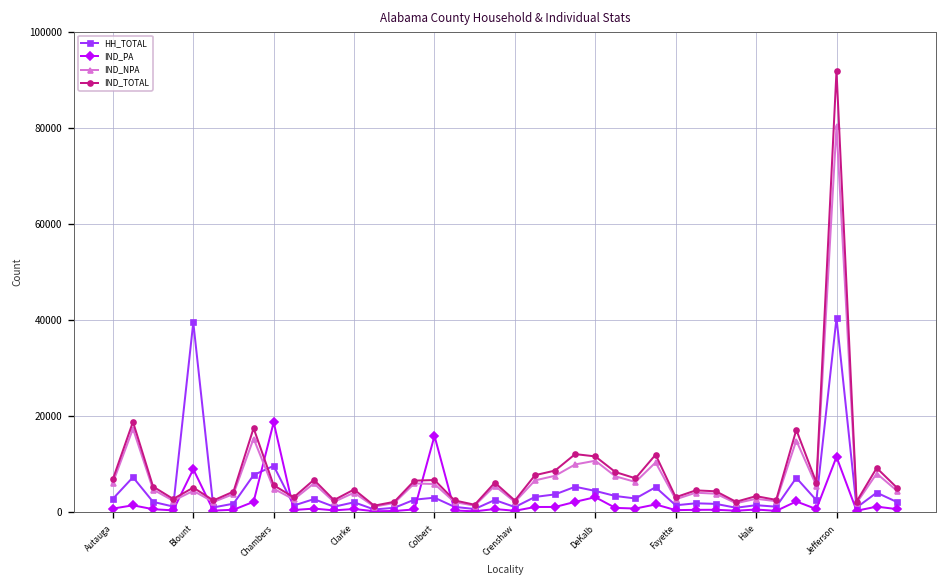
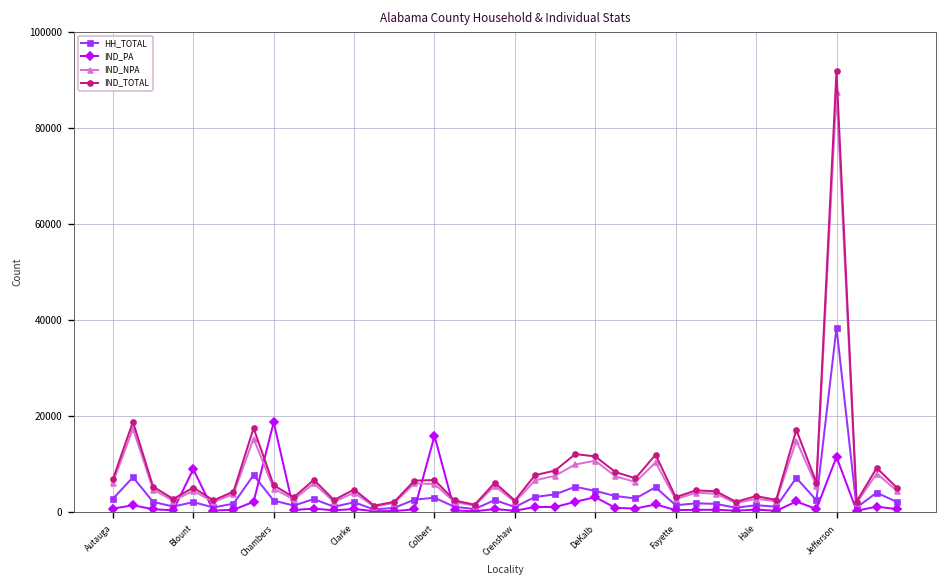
  {
    "HH_TOTAL": {
      "Autauga": 3000,
-     "Blount": 39000,
-     "Chambers": 10000,
+     "Blount": 2000,
+     "Chambers": 2000,
      "Clarke": 2000,
      "Colbert": 3000,
      "Crenshaw": 1000,
      "DeKalb": 4000,
      "Fayette": 1000,
      "Hale": 1000,
-     "Jefferson": 40000
+     "Jefferson": 38000
    },
    "IND_PA": {
      "Autauga": 1000,
      "Blount": 9000,
      "Chambers": 19000,
      "Clarke": 1000,
      "Colbert": 16000,
      "Crenshaw": 0,
      "DeKalb": 3000,
      "Fayette": 0,
      "Hale": 1000,
      "Jefferson": 12000
    },
    "IND_NPA": {
      "Autauga": 6000,
      "Blount": 4000,
      "Chambers": 5000,
      "Clarke": 4000,
      "Colbert": 6000,
      "DeKalb": 11000,
-     "Jefferson": 80000
+     "Jefferson": 88000
    },
    "IND_TOTAL": {
      "Autauga": 7000,
      "Blount": 5000,
      "Chambers": 6000,
      "Clarke": 5000,
      "Colbert": 7000,
      "DeKalb": 12000,
      "Jefferson": 92000
    }
  }
